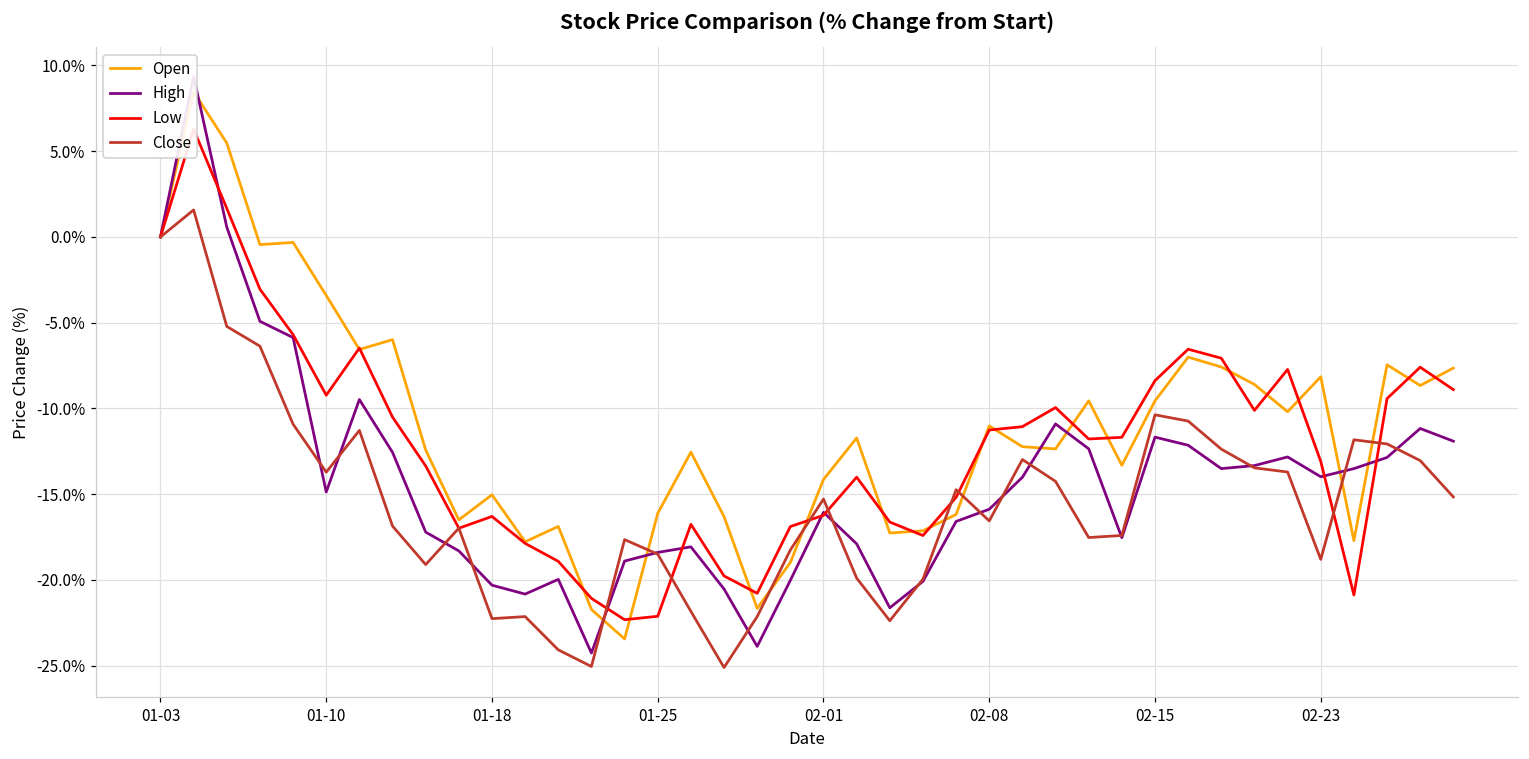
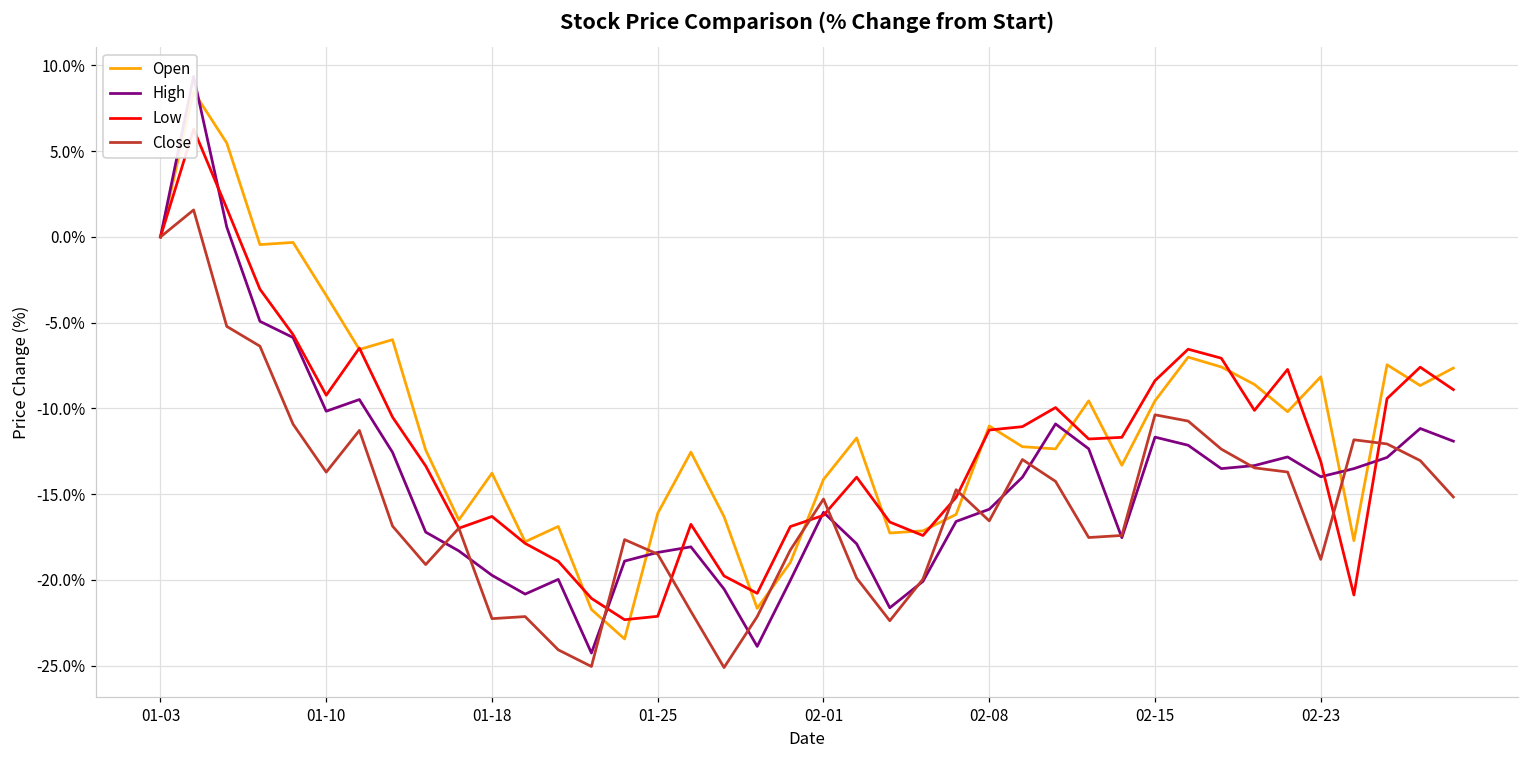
  {
    "Open": {
      "01-10": "-3.4%",
-     "01-18": "-15.0%",
+     "01-18": "-13.8%",
      "01-25": "-16.1%",
      "02-01": "-14.1%",
      "02-08": "-11.0%",
      "02-15": "-9.6%",
      "02-23": "-8.2%"
    },
    "High": {
-     "01-10": "-14.9%",
-     "01-18": "-20.3%",
+     "01-10": "-10.2%",
+     "01-18": "-19.7%",
      "02-01": "-16.1%",
      "02-08": "-15.9%",
      "02-15": "-11.7%",
      "02-23": "-14.0%"
    },
    "Low": {
      "01-10": "-9.2%",
      "01-18": "-16.3%",
      "01-25": "-22.1%",
      "02-01": "-16.2%",
      "02-08": "-11.3%",
      "02-15": "-8.4%",
      "02-23": "-13.1%"
    },
    "Close": {
      "01-10": "-13.7%",
      "01-18": "-22.3%",
      "02-01": "-15.3%",
      "02-08": "-16.6%",
      "02-15": "-10.4%",
      "02-23": "-18.8%"
    }
  }
